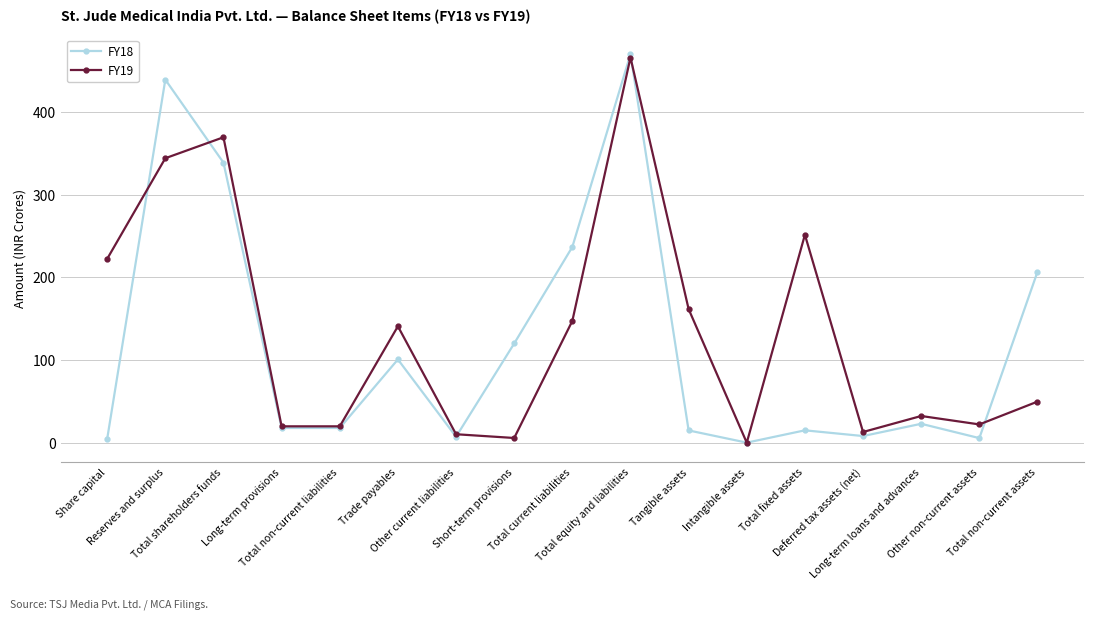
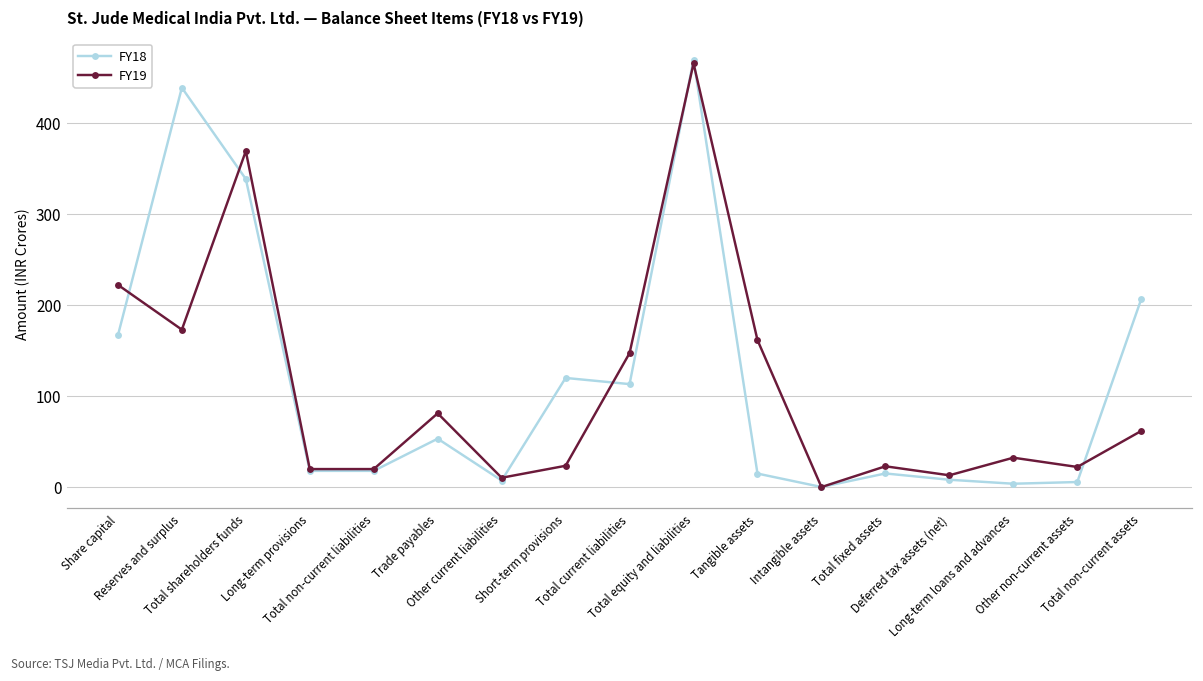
  {
    "FY18": {
-     "Share capital": 0,
+     "Share capital": 170,
      "Reserves and surplus": 440,
      "Total shareholders funds": 340,
-     "Trade payables": 100,
+     "Trade payables": 50,
      "Short-term provisions": 120,
-     "Total current liabilities": 240,
+     "Total current liabilities": 110,
      "Total equity and liabilities": 470,
      "Tangible assets": 10,
      "Total fixed assets": 20,
      "Deferred tax assets (net)": 10,
-     "Long-term loans and advances": 20,
+     "Long-term loans and advances": 0,
      "Other non-current assets": 10,
      "Total non-current assets": 210
    },
    "FY19": {
      "Share capital": 220,
-     "Reserves and surplus": 340,
+     "Reserves and surplus": 170,
      "Total shareholders funds": 370,
-     "Trade payables": 140,
-     "Short-term provisions": 10,
+     "Trade payables": 80,
+     "Short-term provisions": 20,
      "Total current liabilities": 150,
      "Total equity and liabilities": 470,
      "Tangible assets": 160,
-     "Total fixed assets": 250,
+     "Total fixed assets": 20,
      "Deferred tax assets (net)": 10,
      "Long-term loans and advances": 30,
      "Other non-current assets": 20,
-     "Total non-current assets": 50
+     "Total non-current assets": 60
    }
  }
